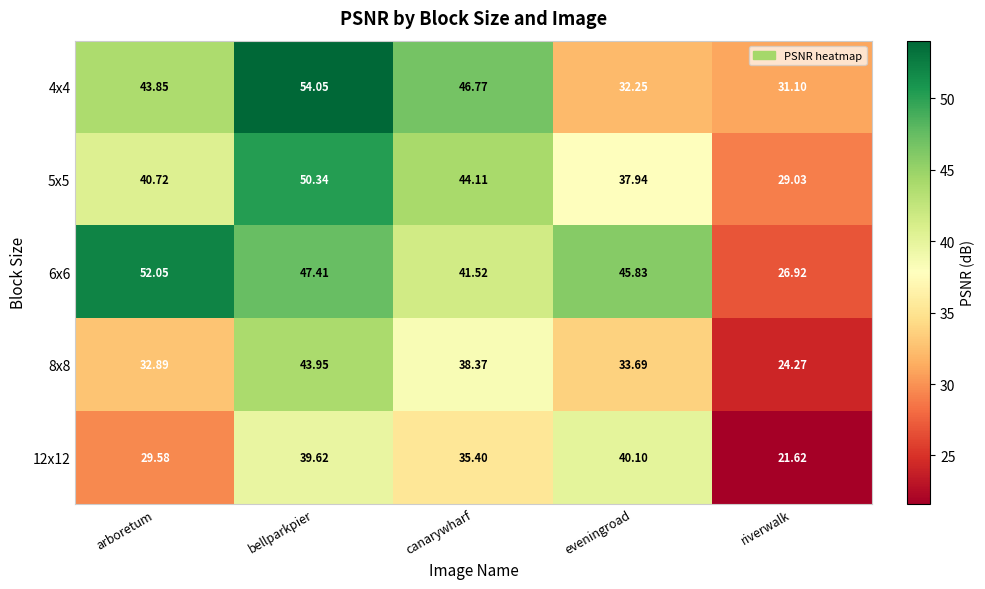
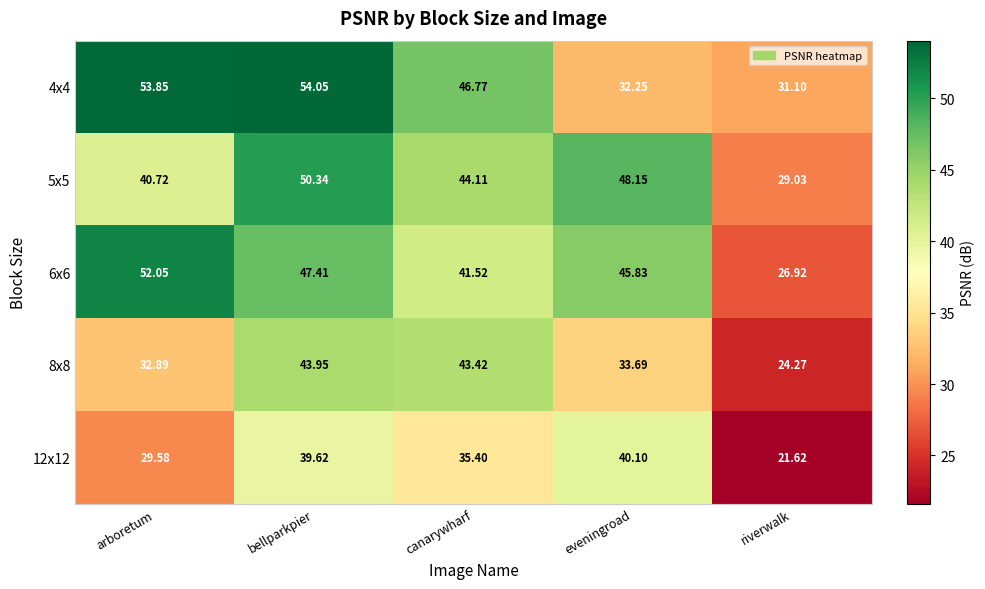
  {
    "4x4": {
-     "arboretum": 43.85,
+     "arboretum": 53.85,
      "bellparkpier": 54.05,
      "canarywharf": 46.77,
      "eveningroad": 32.25,
      "riverwalk": 31.10
    },
    "5x5": {
      "arboretum": 40.72,
      "bellparkpier": 50.34,
      "canarywharf": 44.11,
-     "eveningroad": 37.94,
+     "eveningroad": 48.15,
      "riverwalk": 29.03
    },
    "6x6": {
      "arboretum": 52.05,
      "bellparkpier": 47.41,
      "canarywharf": 41.52,
      "eveningroad": 45.83,
      "riverwalk": 26.92
    },
    "8x8": {
      "arboretum": 32.89,
      "bellparkpier": 43.95,
-     "canarywharf": 38.37,
+     "canarywharf": 43.42,
      "eveningroad": 33.69,
      "riverwalk": 24.27
    },
    "12x12": {
      "arboretum": 29.58,
      "bellparkpier": 39.62,
      "canarywharf": 35.40,
      "eveningroad": 40.10,
      "riverwalk": 21.62
    }
  }
